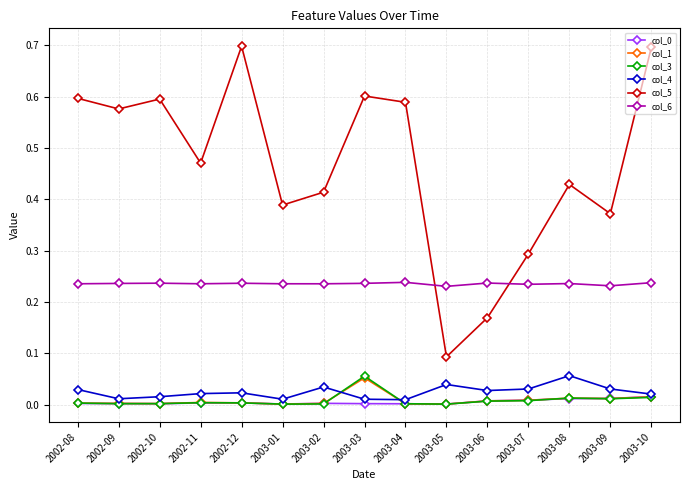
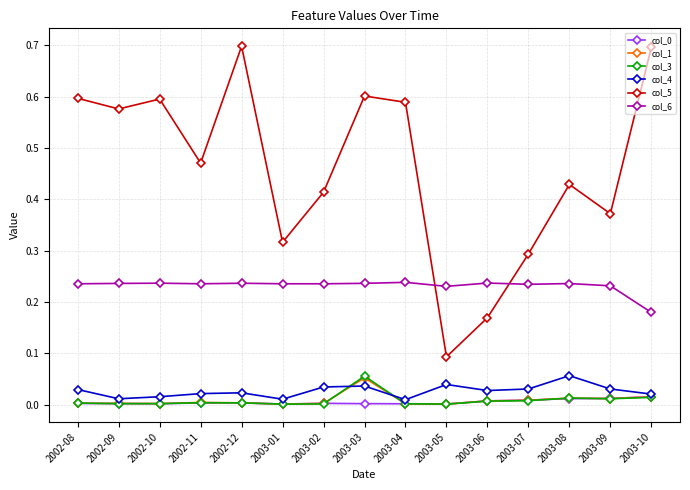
  {
    "col_0": {
      "2003-03": 0.00
    },
    "col_4": {
      "2002-08": 0.03,
      "2002-09": 0.01,
      "2002-10": 0.02,
      "2002-11": 0.02,
      "2002-12": 0.02,
      "2003-01": 0.01,
      "2003-02": 0.03,
-     "2003-03": 0.01,
+     "2003-03": 0.04,
      "2003-04": 0.01,
      "2003-05": 0.04,
      "2003-06": 0.03,
      "2003-07": 0.03,
      "2003-08": 0.06,
      "2003-09": 0.03
    },
    "col_5": {
      "2002-08": 0.60,
      "2002-09": 0.58,
      "2002-10": 0.60,
      "2002-11": 0.47,
      "2002-12": 0.70,
-     "2003-01": 0.39,
+     "2003-01": 0.32,
      "2003-02": 0.41,
      "2003-03": 0.60,
      "2003-04": 0.59,
      "2003-05": 0.09,
      "2003-06": 0.17,
      "2003-07": 0.29,
      "2003-08": 0.43,
      "2003-09": 0.37
    },
    "col_6": {
      "2002-08": 0.24,
      "2002-09": 0.24,
      "2002-10": 0.24,
      "2002-11": 0.24,
      "2002-12": 0.24,
      "2003-01": 0.24,
      "2003-02": 0.24,
      "2003-03": 0.24,
      "2003-04": 0.24,
      "2003-05": 0.23,
      "2003-06": 0.24,
      "2003-07": 0.23,
      "2003-08": 0.24,
      "2003-09": 0.23,
-     "2003-10": 0.24
+     "2003-10": 0.18
    }
  }
